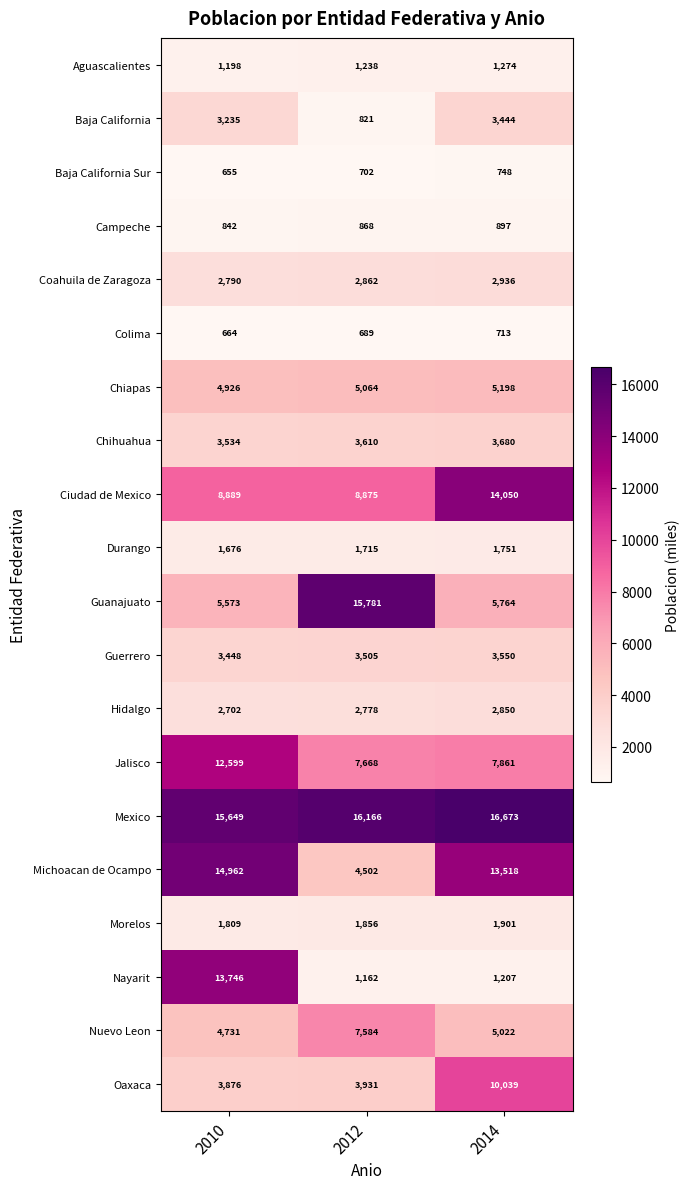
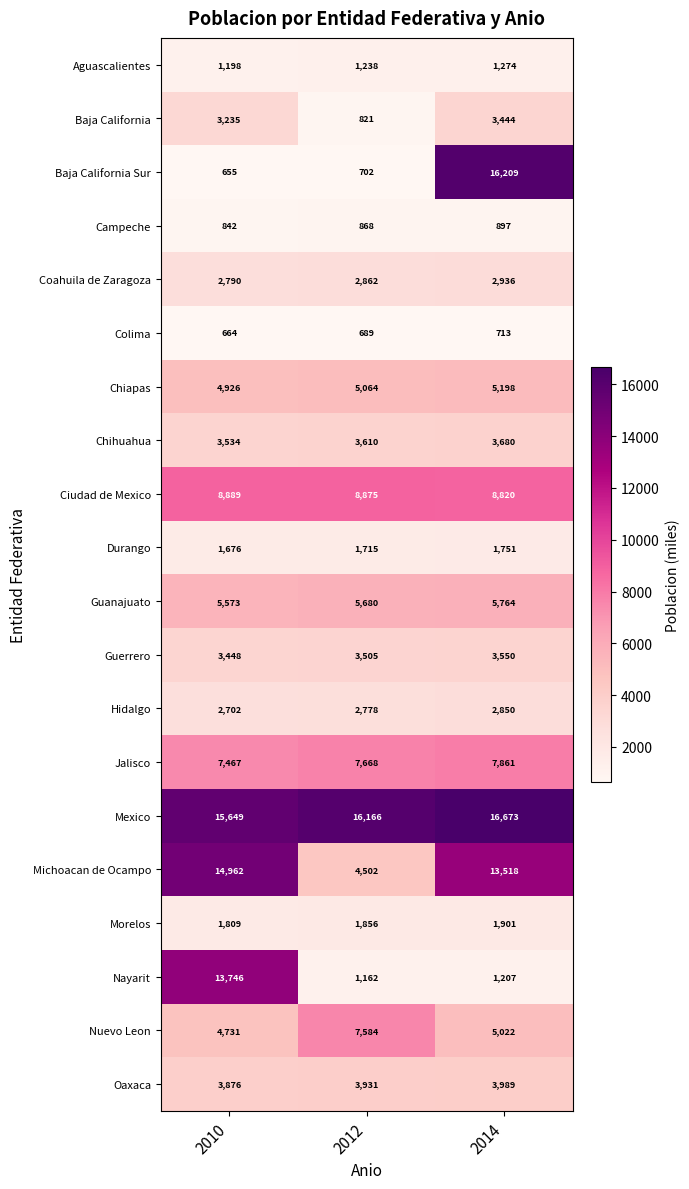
  {
    "Aguascalientes": {
      "2010": "1,198",
      "2012": "1,238",
      "2014": "1,274"
    },
    "Baja California": {
      "2010": "3,235",
      "2012": "821",
      "2014": "3,444"
    },
    "Baja California Sur": {
      "2010": "655",
      "2012": "702",
-     "2014": "748"
+     "2014": "16,209"
    },
    "Campeche": {
      "2010": "842",
      "2012": "868",
      "2014": "897"
    },
    "Coahuila de Zaragoza": {
      "2010": "2,790",
      "2012": "2,862",
      "2014": "2,936"
    },
    "Colima": {
      "2010": "664",
      "2012": "689",
      "2014": "713"
    },
    "Chiapas": {
      "2010": "4,926",
      "2012": "5,064",
      "2014": "5,198"
    },
    "Chihuahua": {
      "2010": "3,534",
      "2012": "3,610",
      "2014": "3,680"
    },
    "Ciudad de Mexico": {
      "2010": "8,889",
      "2012": "8,875",
-     "2014": "14,050"
+     "2014": "8,820"
    },
    "Durango": {
      "2010": "1,676",
      "2012": "1,715",
      "2014": "1,751"
    },
    "Guanajuato": {
      "2010": "5,573",
-     "2012": "15,781",
+     "2012": "5,680",
      "2014": "5,764"
    },
    "Guerrero": {
      "2010": "3,448",
      "2012": "3,505",
      "2014": "3,550"
    },
    "Hidalgo": {
      "2010": "2,702",
      "2012": "2,778",
      "2014": "2,850"
    },
    "Jalisco": {
-     "2010": "12,599",
+     "2010": "7,467",
      "2012": "7,668",
      "2014": "7,861"
    },
    "Mexico": {
      "2010": "15,649",
      "2012": "16,166",
      "2014": "16,673"
    },
    "Michoacan de Ocampo": {
      "2010": "14,962",
      "2012": "4,502",
      "2014": "13,518"
    },
    "Morelos": {
      "2010": "1,809",
      "2012": "1,856",
      "2014": "1,901"
    },
    "Nayarit": {
      "2010": "13,746",
      "2012": "1,162",
      "2014": "1,207"
    },
    "Nuevo Leon": {
      "2010": "4,731",
      "2012": "7,584",
      "2014": "5,022"
    },
    "Oaxaca": {
      "2010": "3,876",
      "2012": "3,931",
-     "2014": "10,039"
+     "2014": "3,989"
    }
  }
